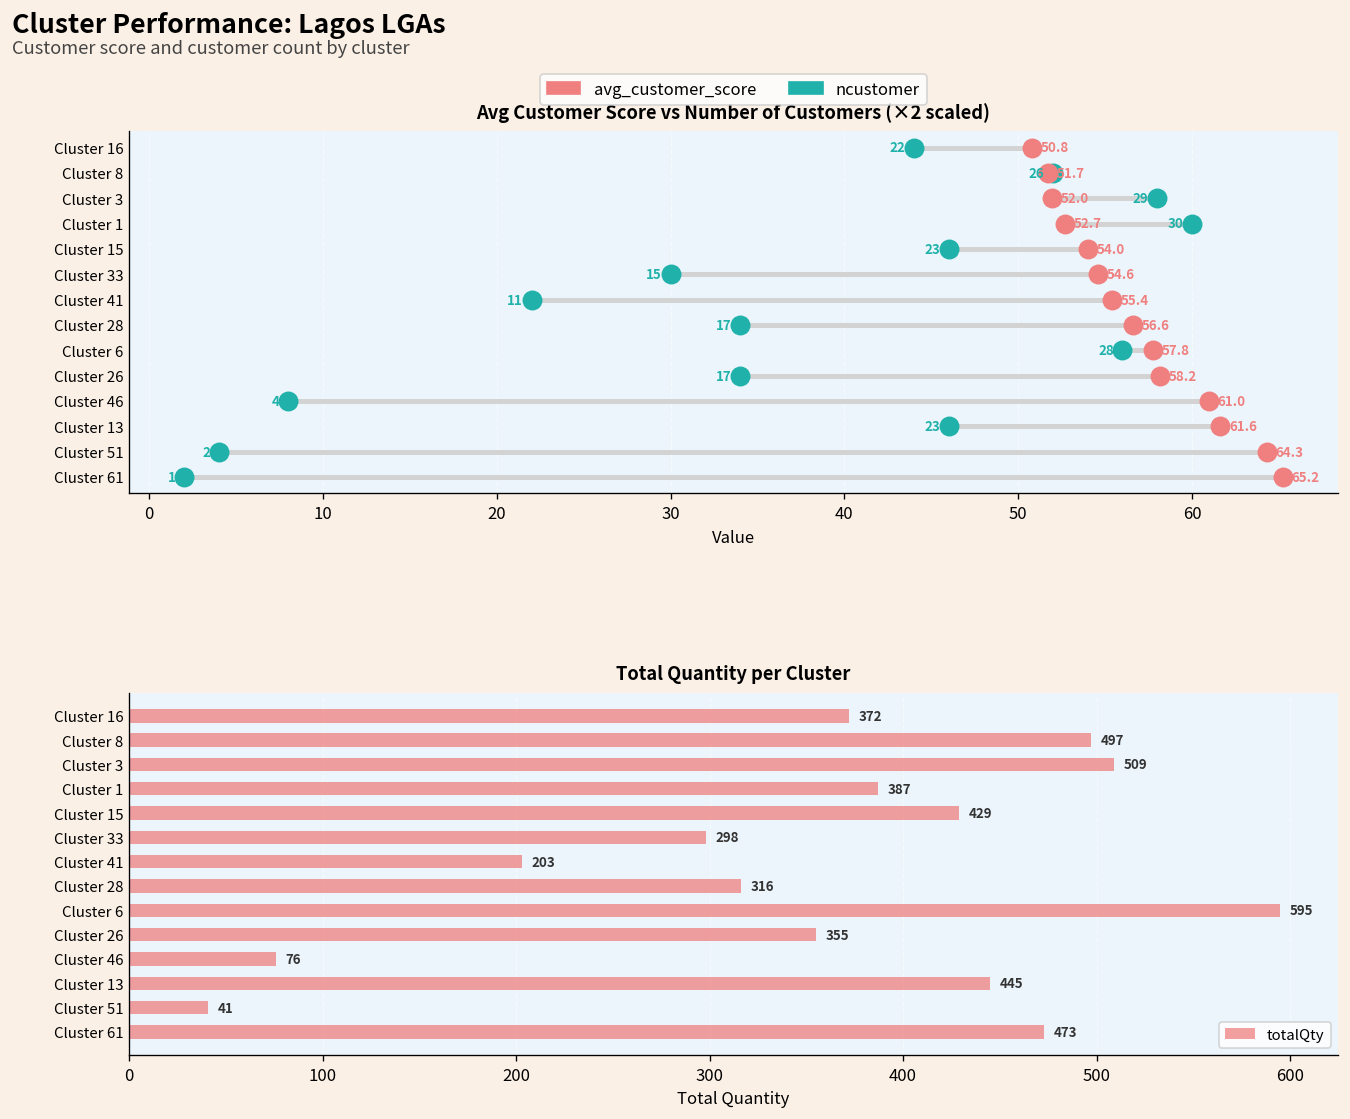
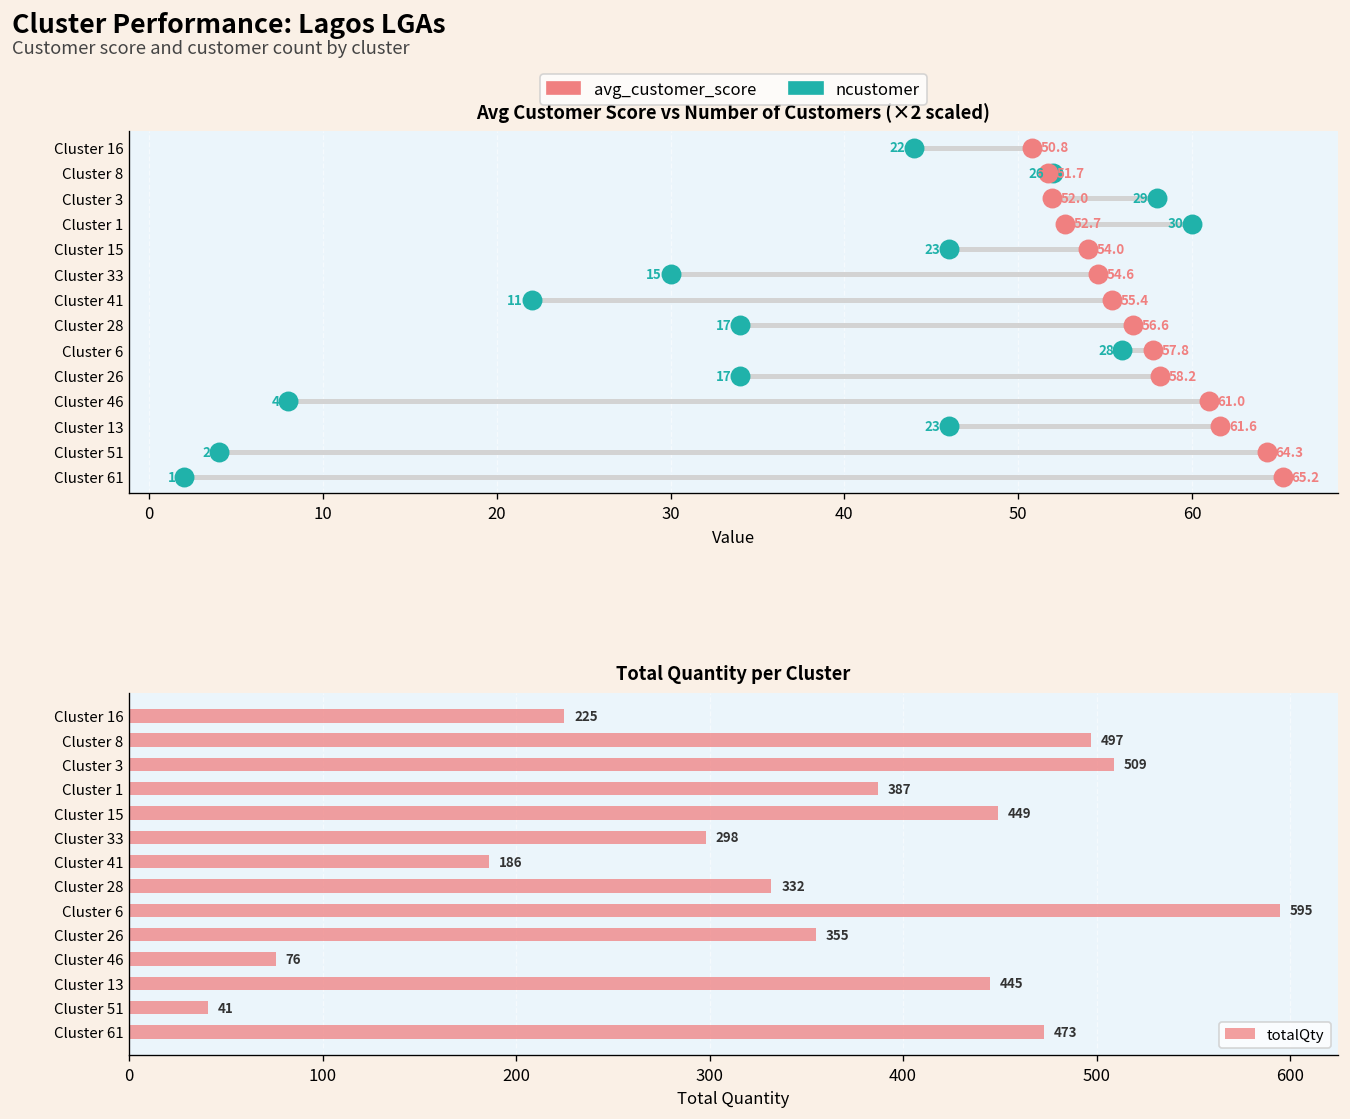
  {
    "Total Quantity per Cluster": {
-     "Cluster 16": 372,
+     "Cluster 16": 225,
      "Cluster 8": 497,
      "Cluster 3": 509,
      "Cluster 1": 387,
-     "Cluster 15": 429,
+     "Cluster 15": 449,
      "Cluster 33": 298,
-     "Cluster 41": 203,
-     "Cluster 28": 316,
+     "Cluster 41": 186,
+     "Cluster 28": 332,
      "Cluster 6": 595,
      "Cluster 26": 355,
      "Cluster 46": 76,
      "Cluster 13": 445,
      "Cluster 51": 41,
      "Cluster 61": 473
    }
  }
